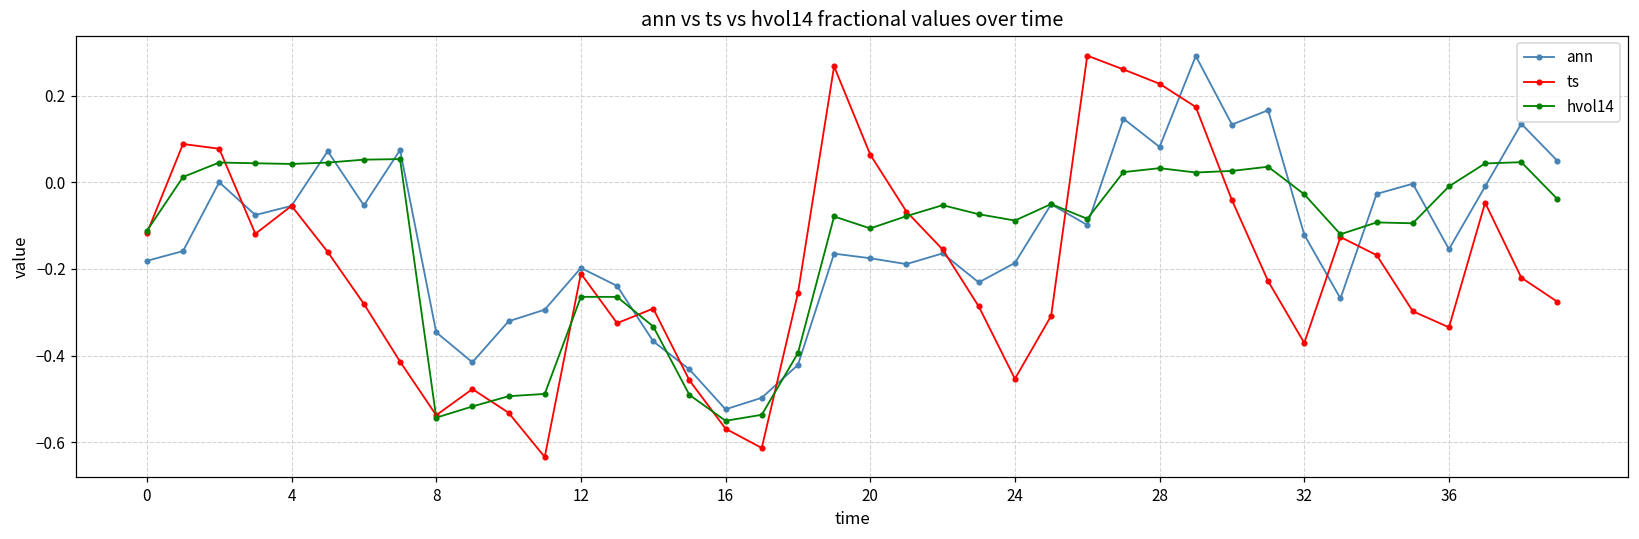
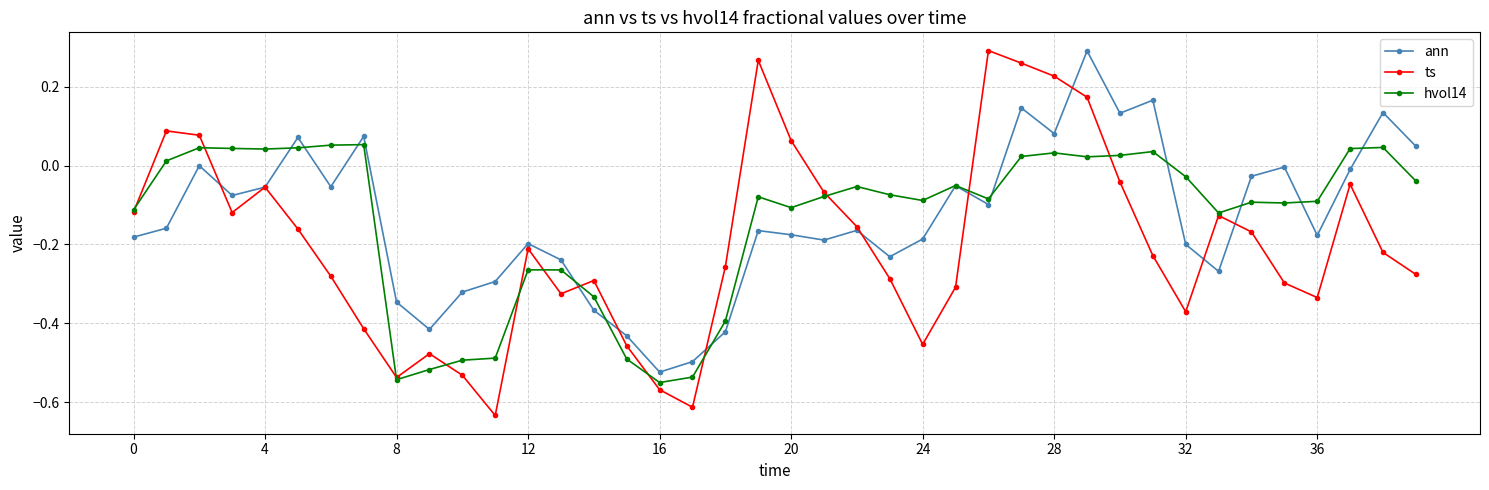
  {
    "ann": {
      "0": -0.18,
      "8": -0.35,
      "12": -0.20,
      "16": -0.52,
      "20": -0.18,
      "24": -0.19,
      "28": 0.08,
-     "32": -0.12,
-     "36": -0.15
+     "32": -0.20,
+     "36": -0.18
    },
    "ts": {
      "12": -0.21,
      "16": -0.57,
      "20": 0.06,
      "24": -0.45,
      "28": 0.23,
      "32": -0.37,
      "36": -0.33
    },
    "hvol14": {
      "4": 0.04,
      "12": -0.26,
      "16": -0.55,
      "20": -0.11,
      "24": -0.09,
      "28": 0.03,
      "32": -0.03,
-     "36": -0.01
+     "36": -0.09
    }
  }
